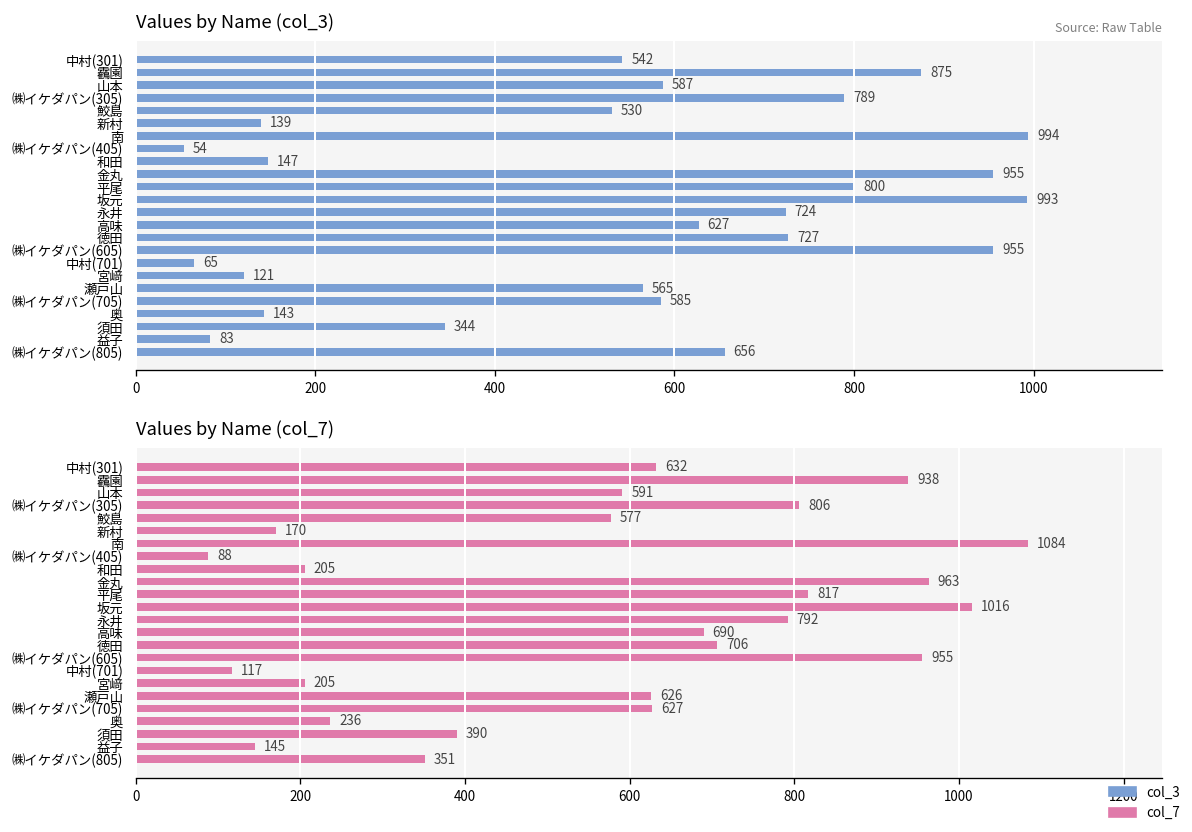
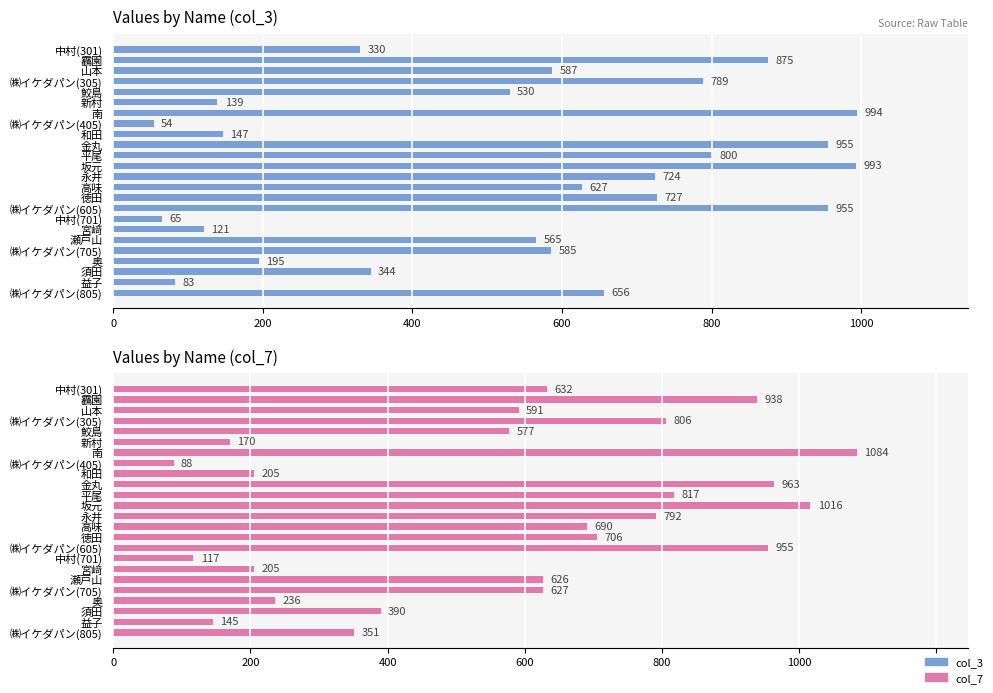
  {
    "Values by Name (col_3)": {
-     "中村(301)": 542,
+     "中村(301)": 330,
      "靏園": 875,
      "山本": 587,
      "㈱イケダパン(305)": 789,
      "鮫島": 530,
      "新村": 139,
      "南": 994,
      "㈱イケダパン(405)": 54,
      "和田": 147,
      "金丸": 955,
      "平尾": 800,
      "坂元": 993,
      "永井": 724,
      "高味": 627,
      "徳田": 727,
      "㈱イケダパン(605)": 955,
      "中村(701)": 65,
      "宮﨑": 121,
      "瀬戸山": 565,
      "㈱イケダパン(705)": 585,
-     "奥": 143,
+     "奥": 195,
      "須田": 344,
      "益子": 83,
      "㈱イケダパン(805)": 656
    },
    "Values by Name (col_7)": {
      "中村(301)": 632,
      "靏園": 938,
      "山本": 591,
      "㈱イケダパン(305)": 806,
      "鮫島": 577,
      "新村": 170,
      "南": 1084,
      "㈱イケダパン(405)": 88,
      "和田": 205,
      "金丸": 963,
      "平尾": 817,
      "坂元": 1016,
      "永井": 792,
      "高味": 690,
      "徳田": 706,
      "㈱イケダパン(605)": 955,
      "中村(701)": 117,
      "宮﨑": 205,
      "瀬戸山": 626,
      "㈱イケダパン(705)": 627,
      "奥": 236,
      "須田": 390,
      "益子": 145,
      "㈱イケダパン(805)": 351
    }
  }
